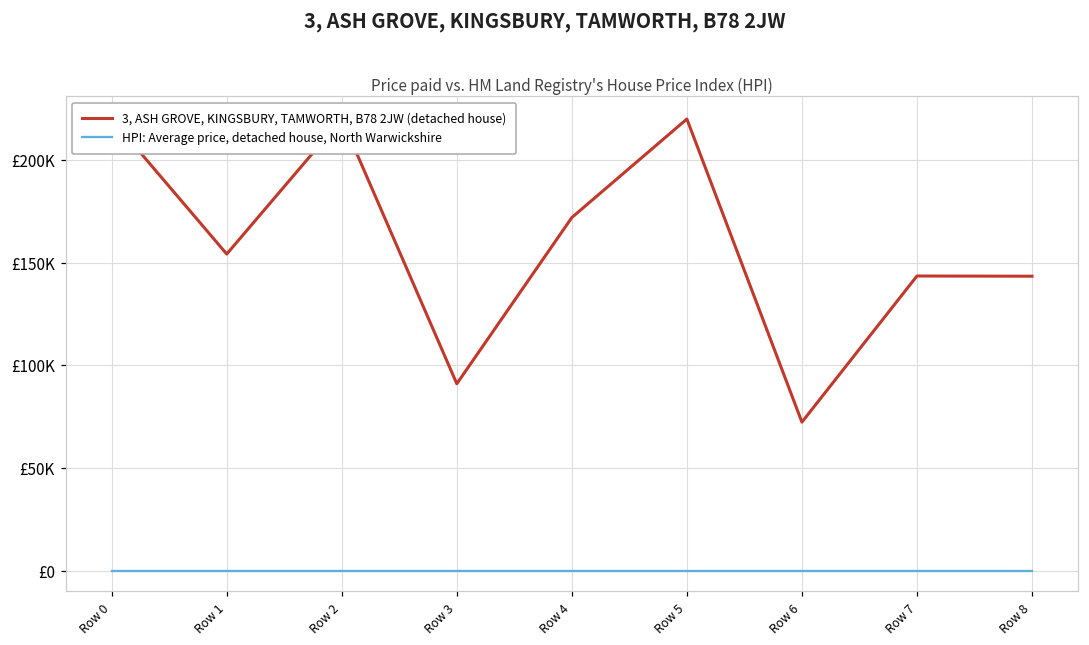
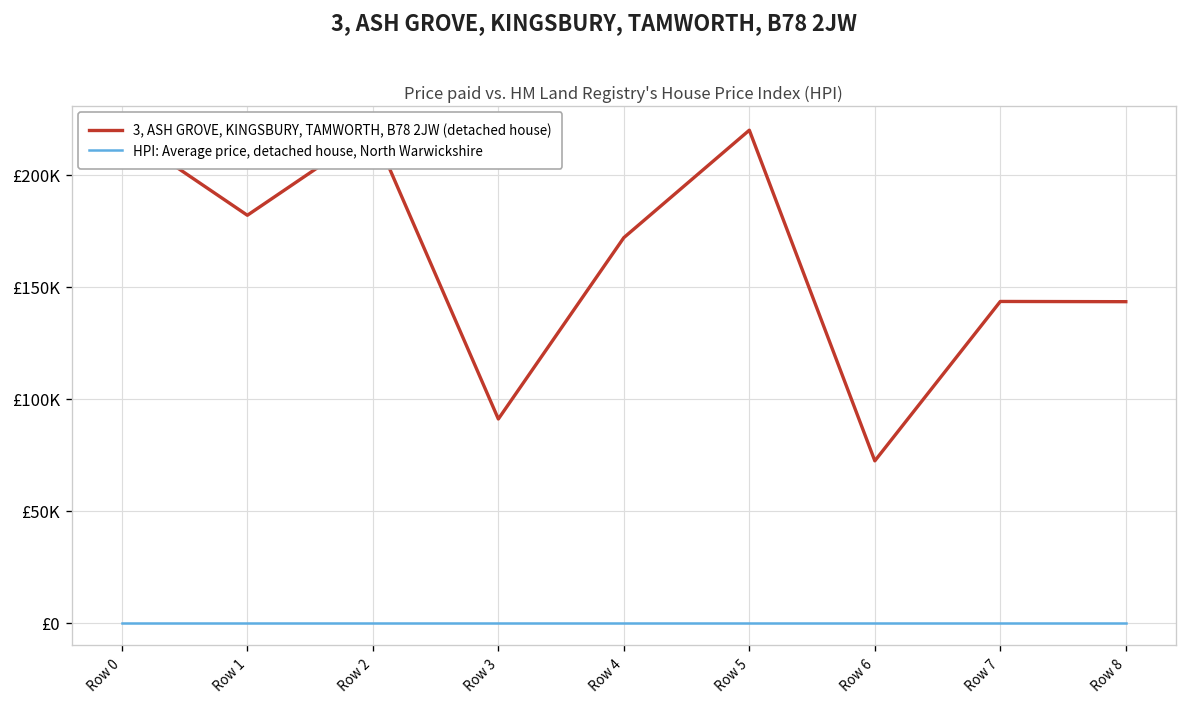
  {
    "3, ASH GROVE, KINGSBURY, TAMWORTH, B78 2JW (detached house)": {
-     "Row 1": "£154000",
+     "Row 1": "£182000",
      "Row 3": "£91000",
      "Row 4": "£172000",
      "Row 5": "£220000",
      "Row 6": "£72000",
      "Row 7": "£144000",
      "Row 8": "£143000"
    },
    "HPI: Average price, detached house, North Warwickshire": {
      "Row 0": "£0",
      "Row 1": "£0",
      "Row 2": "£0",
      "Row 3": "£0",
      "Row 4": "£0",
      "Row 5": "£0",
      "Row 6": "£0",
      "Row 7": "£0",
      "Row 8": "£0"
    }
  }
